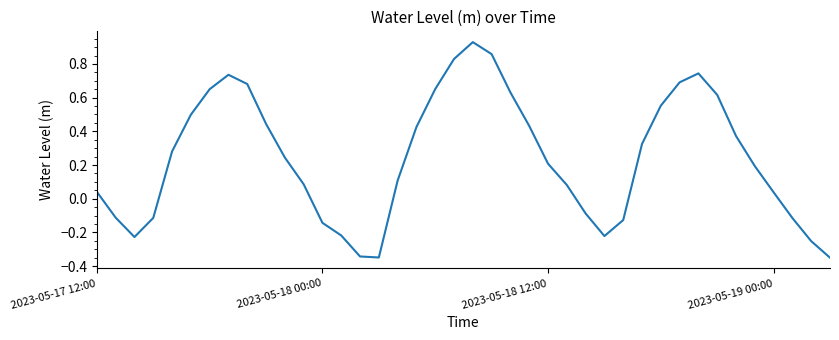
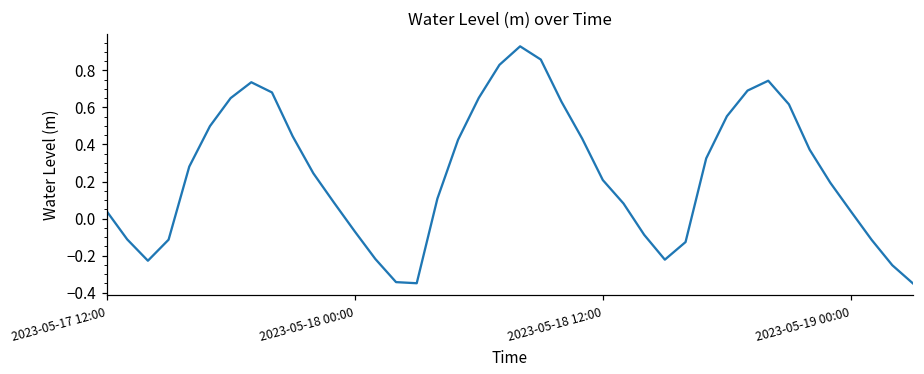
  {
    "2023-05-17 12:00": 0.04,
-   "2023-05-18 00:00": -0.14,
+   "2023-05-18 00:00": -0.07,
    "2023-05-18 12:00": 0.21,
    "2023-05-19 00:00": 0.04
  }
